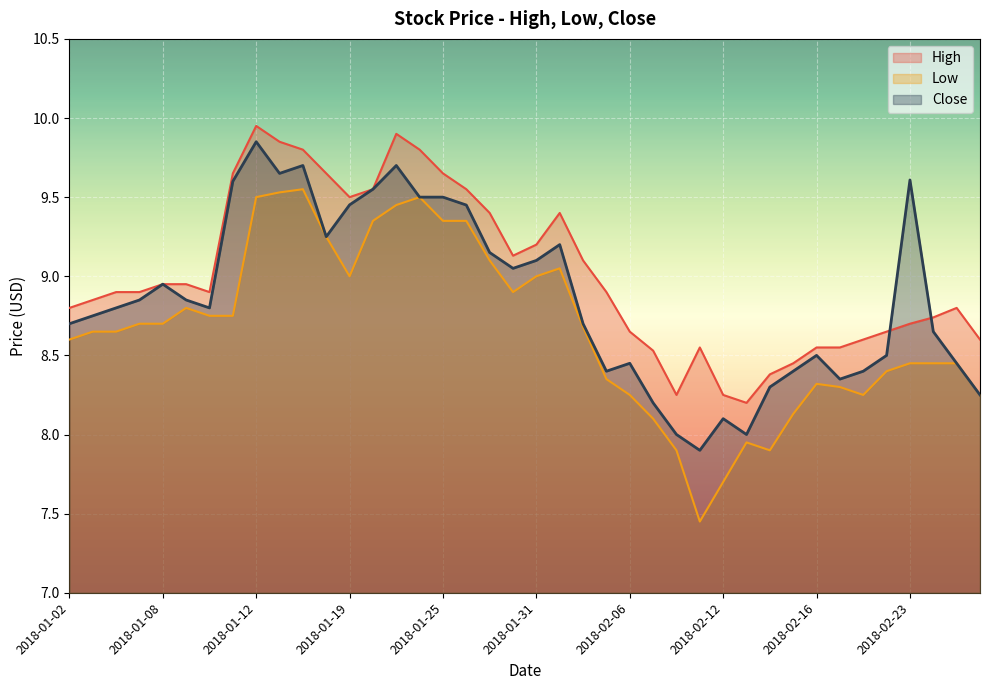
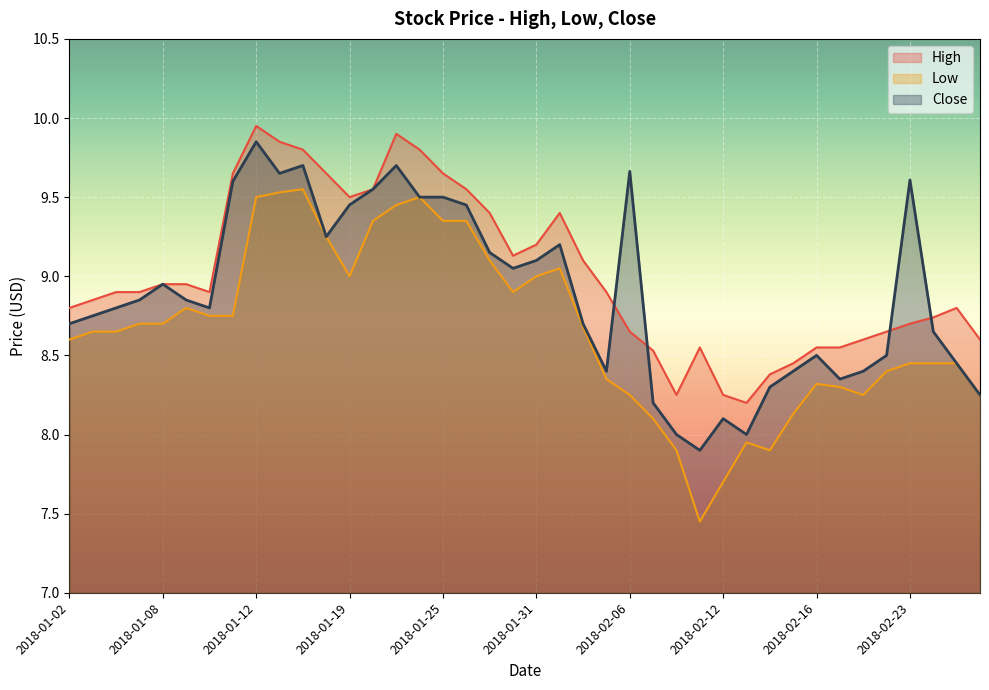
  {
    "Close": {
      "2018-01-02": 8.70,
      "2018-01-12": 9.85,
      "2018-01-19": 9.45,
      "2018-01-25": 9.50,
      "2018-01-31": 9.10,
-     "2018-02-06": 8.45,
+     "2018-02-06": 9.66,
      "2018-02-12": 8.10,
      "2018-02-16": 8.50,
      "2018-02-23": 9.61
    }
  }
